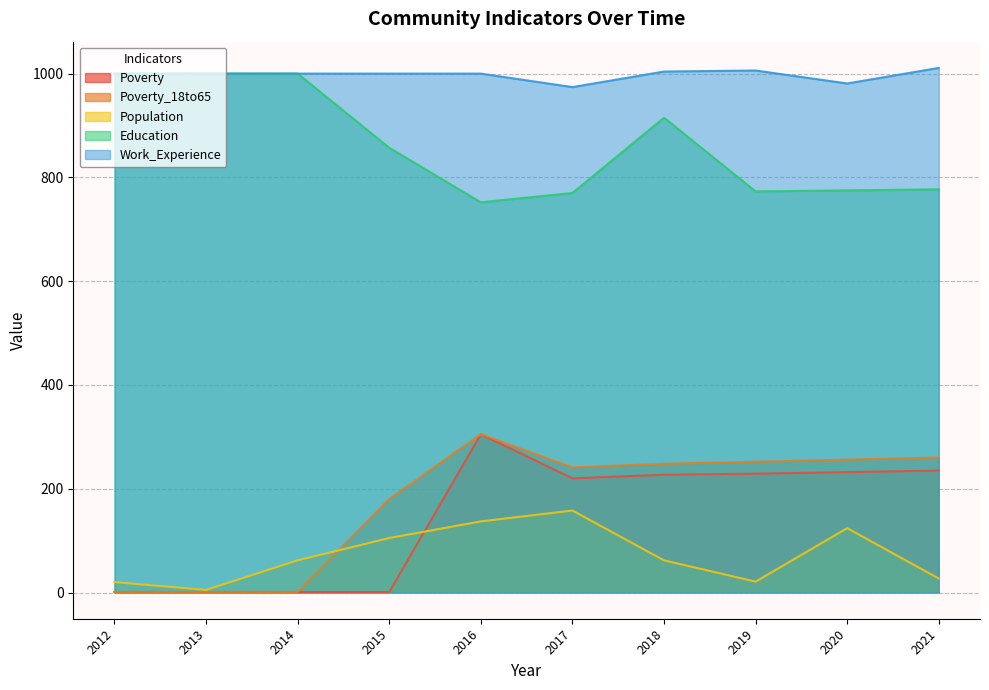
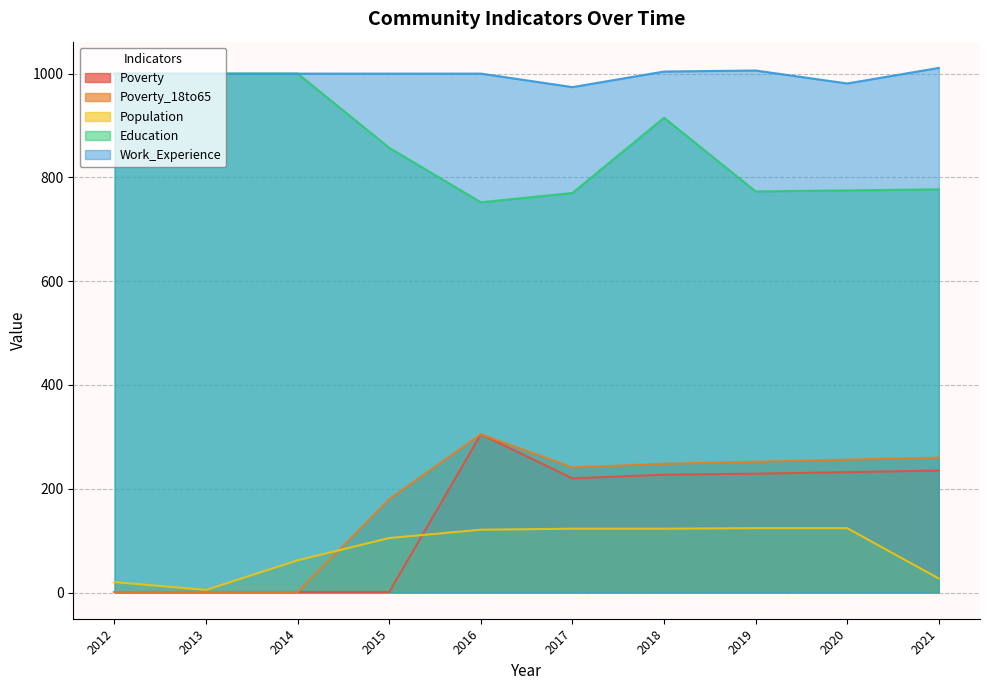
  {
    "Population": {
      "2012": 20,
      "2014": 60,
      "2015": 110,
-     "2016": 140,
-     "2017": 160,
-     "2018": 60,
-     "2019": 20,
+     "2016": 120,
+     "2017": 120,
+     "2018": 120,
+     "2019": 120,
      "2020": 120,
      "2021": 30
    },
    "Education": {
      "2015": 860,
      "2016": 750,
      "2017": 770,
      "2018": 920,
      "2019": 770,
      "2020": 780,
      "2021": 780
    },
    "Work_Experience": {
      "2015": 1000,
      "2016": 1000,
      "2017": 970,
      "2018": 1000,
      "2019": 1010,
      "2020": 980,
      "2021": 1010
    }
  }
